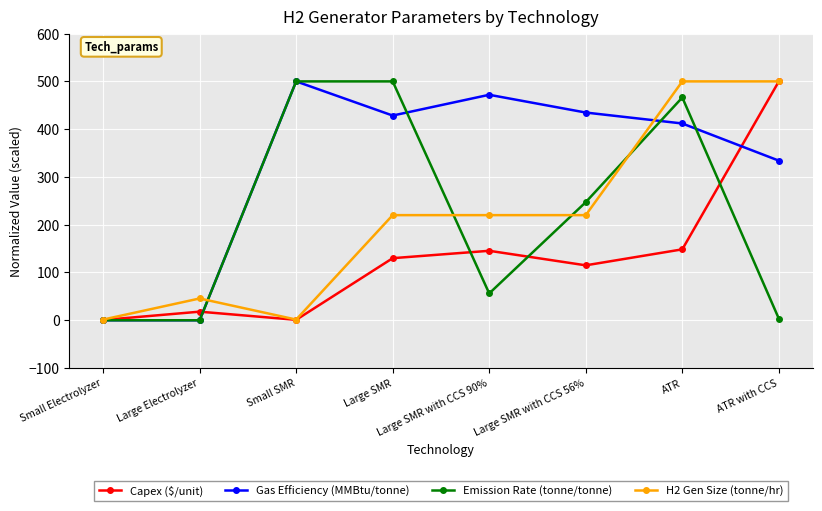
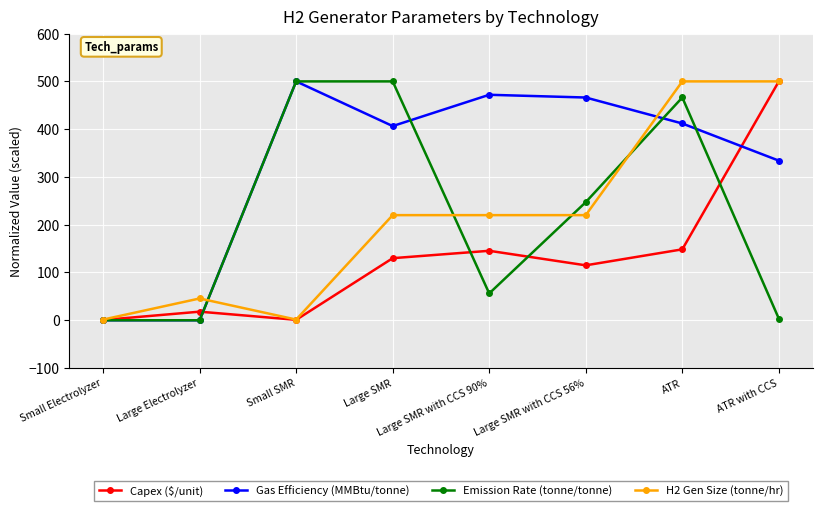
  {
    "Capex ($/unit)": {
      "Large Electrolyzer": 20,
      "Large SMR": 130,
      "Large SMR with CCS 90%": 150,
      "Large SMR with CCS 56%": 110,
      "ATR": 150
    },
    "Gas Efficiency (MMBtu/tonne)": {
-     "Large SMR": 430,
+     "Large SMR": 410,
      "Large SMR with CCS 90%": 470,
-     "Large SMR with CCS 56%": 430,
+     "Large SMR with CCS 56%": 470,
      "ATR": 410,
      "ATR with CCS": 330
    },
    "Emission Rate (tonne/tonne)": {
      "Large SMR": 500,
      "Large SMR with CCS 90%": 60,
      "Large SMR with CCS 56%": 250,
      "ATR": 470,
      "ATR with CCS": 0
    },
    "H2 Gen Size (tonne/hr)": {
      "Large Electrolyzer": 50,
      "Large SMR": 220,
      "Large SMR with CCS 90%": 220,
      "Large SMR with CCS 56%": 220,
      "ATR": 500
    }
  }
